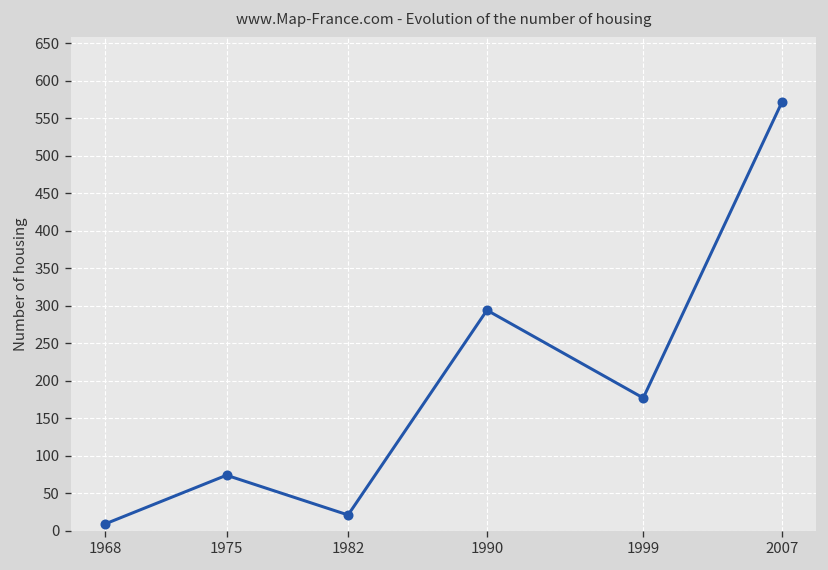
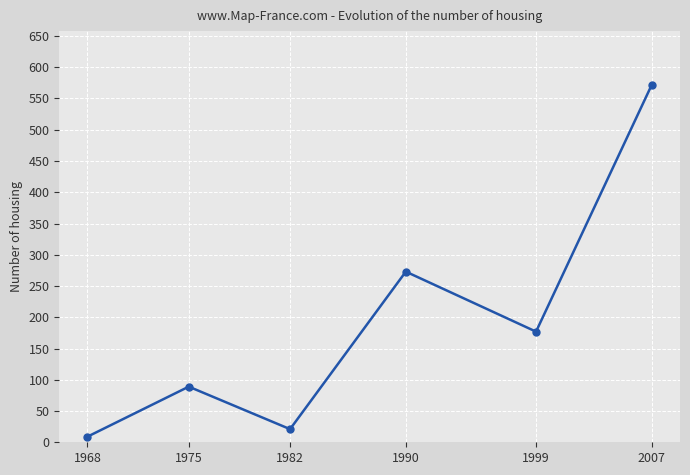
  {
    "1968": 10,
-   "1975": 70,
+   "1975": 90,
    "1982": 20,
-   "1990": 290,
+   "1990": 270,
    "1999": 180,
    "2007": 570
  }
